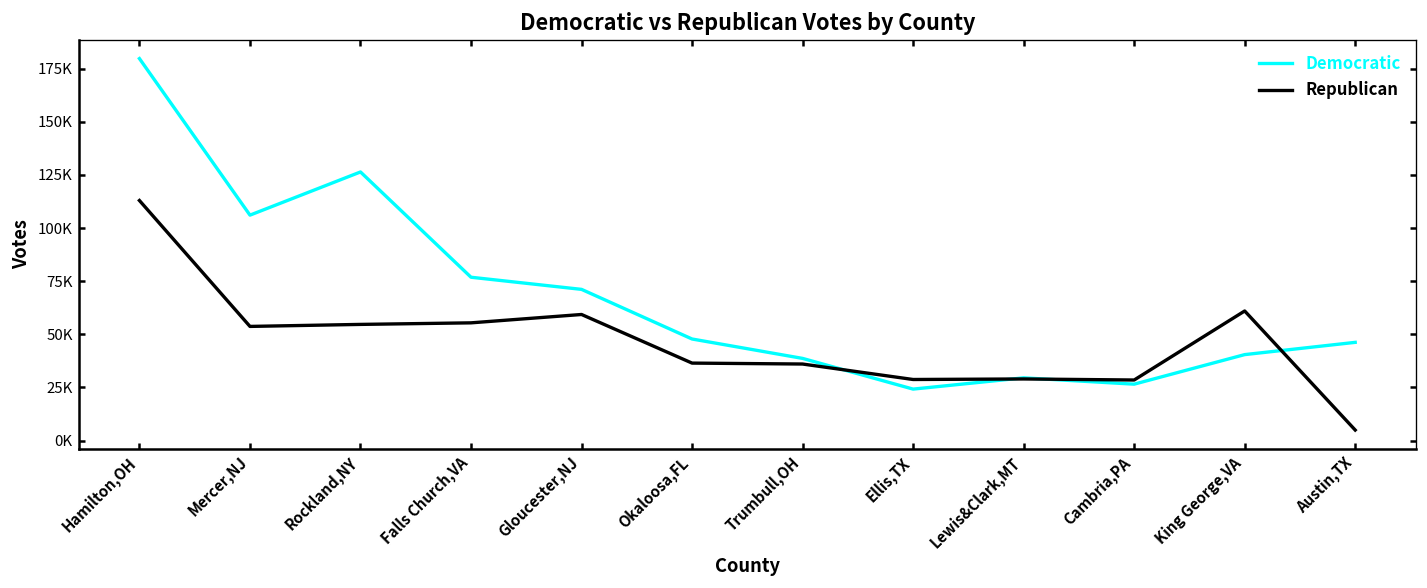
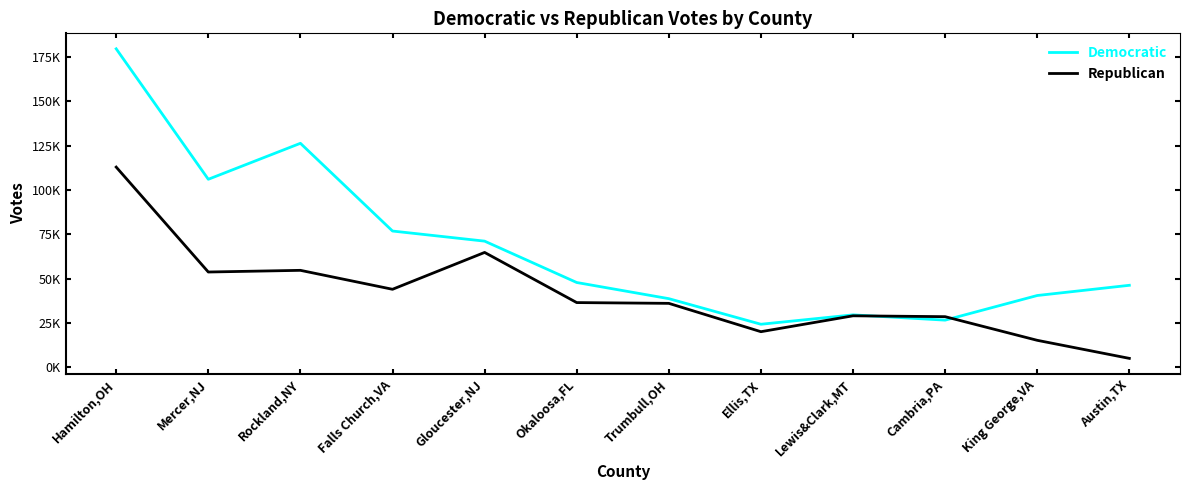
  {
    "Democratic": {
      "Hamilton,OH": 180000,
      "Mercer,NJ": 106000,
      "Rockland,NY": 126000,
      "Falls Church,VA": 77000,
      "Gloucester,NJ": 71000,
      "Okaloosa,FL": 48000,
      "Trumbull,OH": 39000,
      "Ellis,TX": 24000,
      "Cambria,PA": 27000,
      "King George,VA": 40000,
      "Austin,TX": 46000
    },
    "Republican": {
      "Hamilton,OH": 113000,
      "Mercer,NJ": 54000,
      "Rockland,NY": 55000,
-     "Falls Church,VA": 55000,
-     "Gloucester,NJ": 59000,
+     "Falls Church,VA": 44000,
+     "Gloucester,NJ": 65000,
      "Okaloosa,FL": 36000,
      "Trumbull,OH": 36000,
-     "Ellis,TX": 29000,
+     "Ellis,TX": 20000,
      "Cambria,PA": 29000,
-     "King George,VA": 61000,
+     "King George,VA": 15000,
      "Austin,TX": 5000
    }
  }
